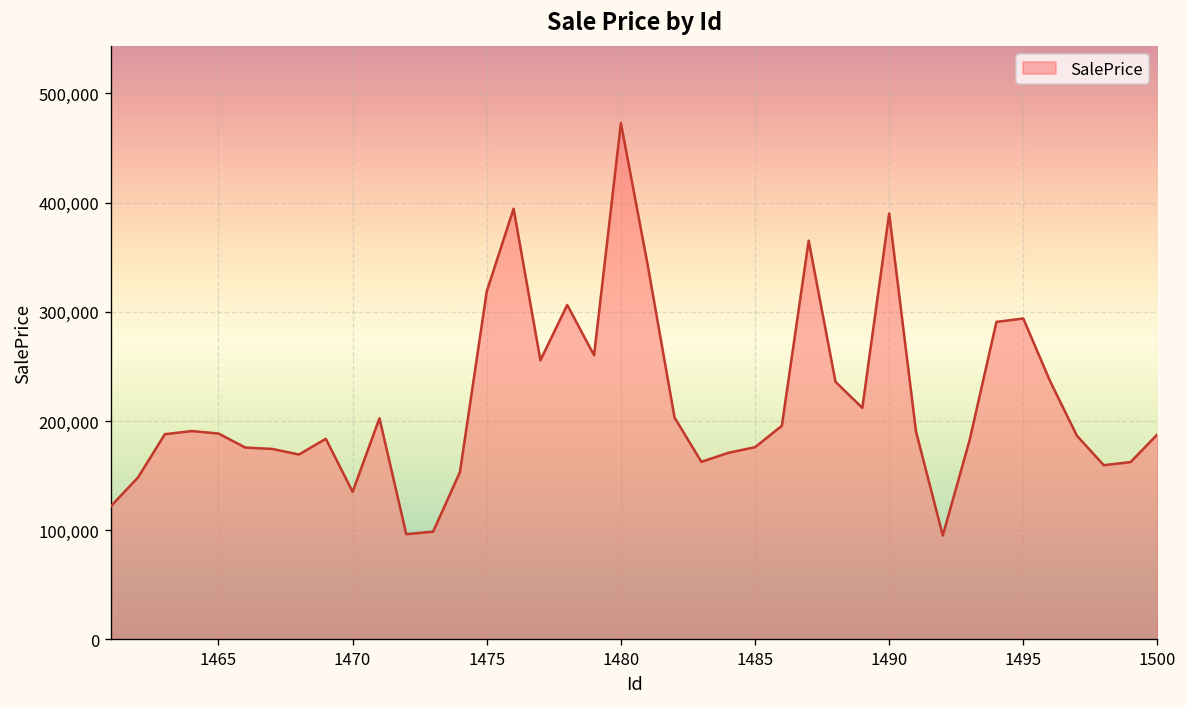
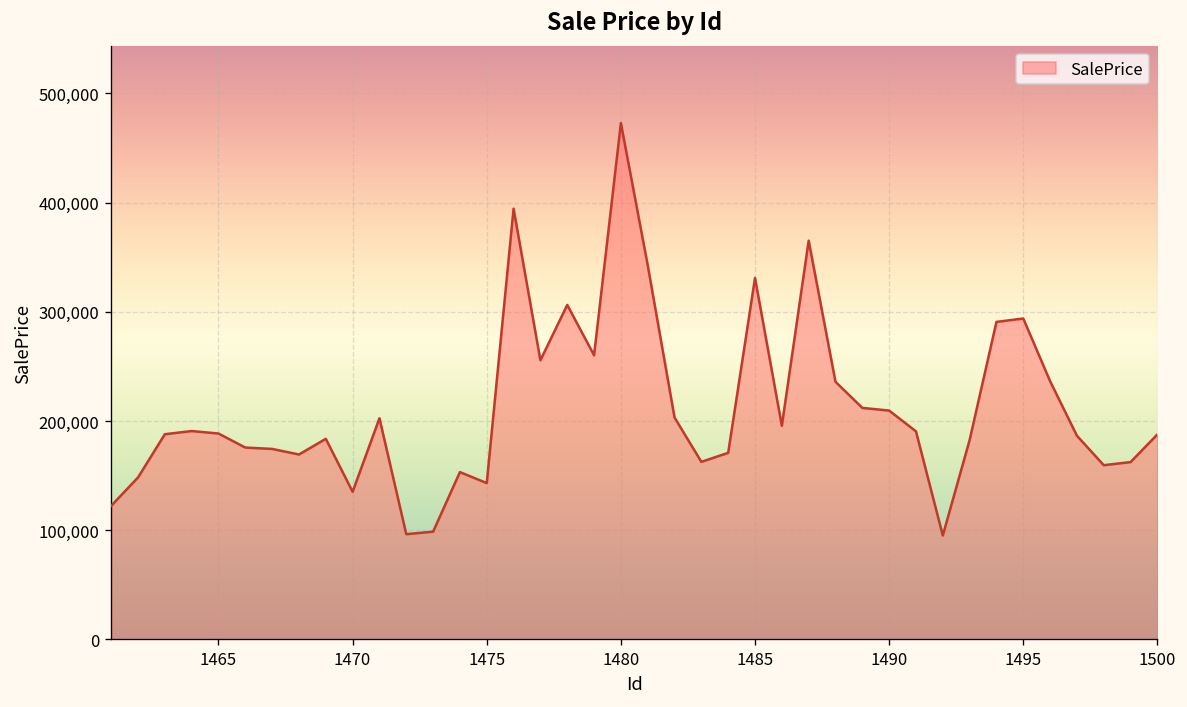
  {
    "1465": "190,000",
    "1470": "140,000",
-   "1475": "320,000",
+   "1475": "140,000",
    "1480": "470,000",
-   "1485": "180,000",
-   "1490": "390,000",
+   "1485": "330,000",
+   "1490": "210,000",
    "1495": "290,000",
    "1500": "190,000"
  }
